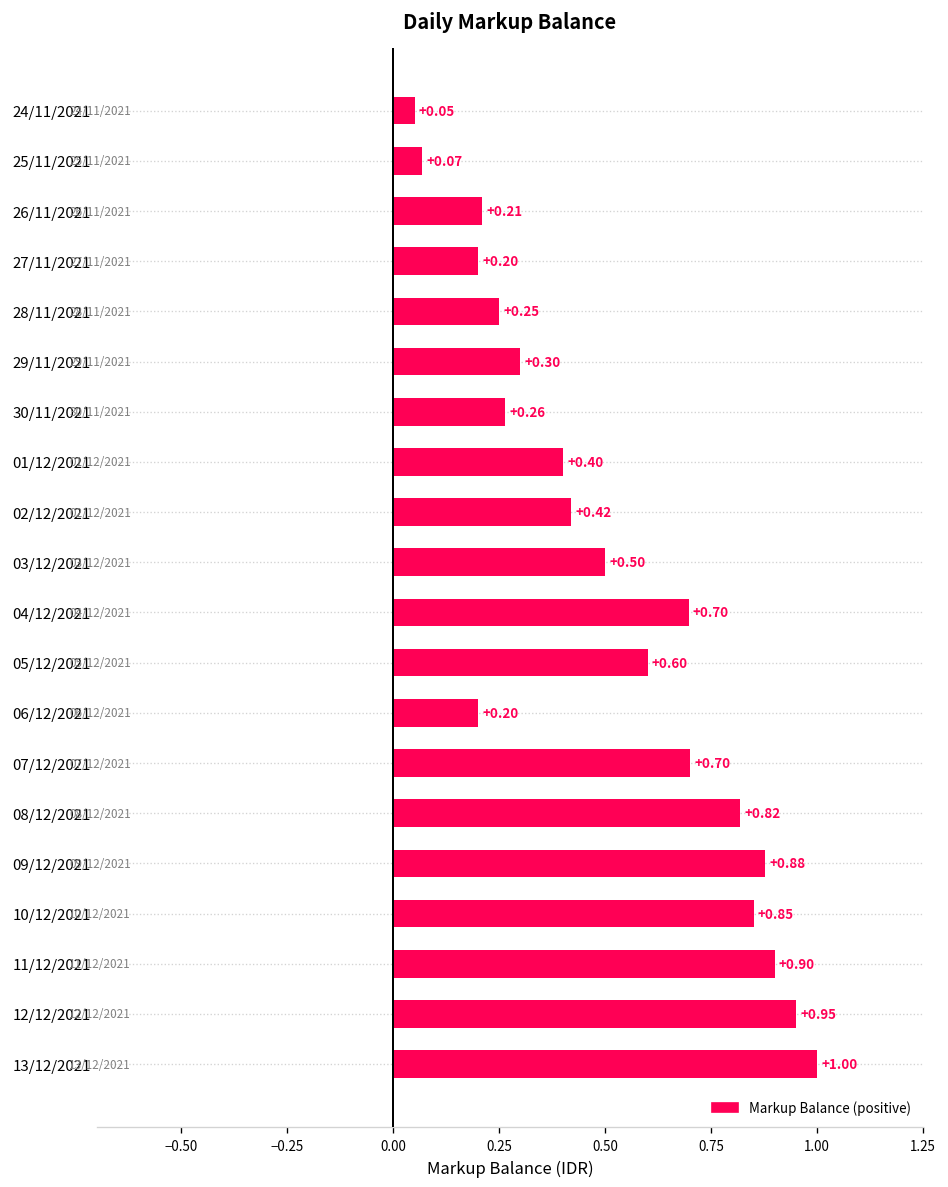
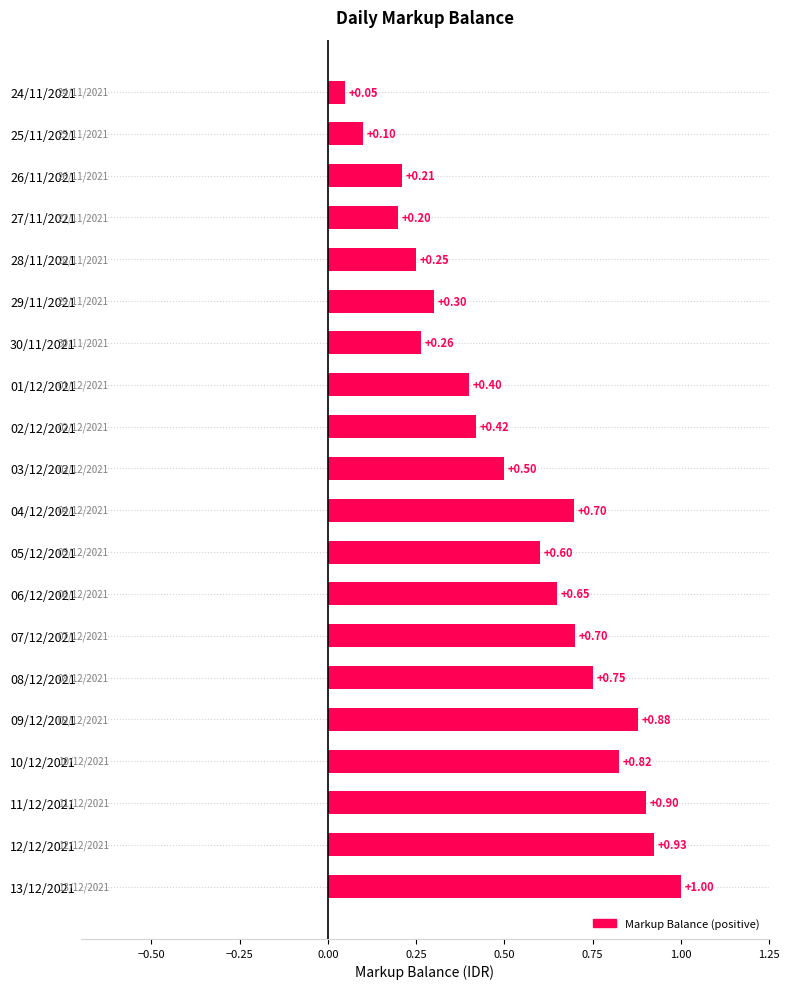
  {
    "24/11/2021": "+0.05",
-   "25/11/2021": "+0.07",
+   "25/11/2021": "+0.10",
    "26/11/2021": "+0.21",
    "27/11/2021": "+0.20",
    "28/11/2021": "+0.25",
    "29/11/2021": "+0.30",
    "30/11/2021": "+0.26",
    "01/12/2021": "+0.40",
    "02/12/2021": "+0.42",
    "03/12/2021": "+0.50",
    "04/12/2021": "+0.70",
    "05/12/2021": "+0.60",
-   "06/12/2021": "+0.20",
+   "06/12/2021": "+0.65",
    "07/12/2021": "+0.70",
-   "08/12/2021": "+0.82",
+   "08/12/2021": "+0.75",
    "09/12/2021": "+0.88",
-   "10/12/2021": "+0.85",
+   "10/12/2021": "+0.82",
    "11/12/2021": "+0.90",
-   "12/12/2021": "+0.95",
+   "12/12/2021": "+0.93",
    "13/12/2021": "+1.00"
  }
